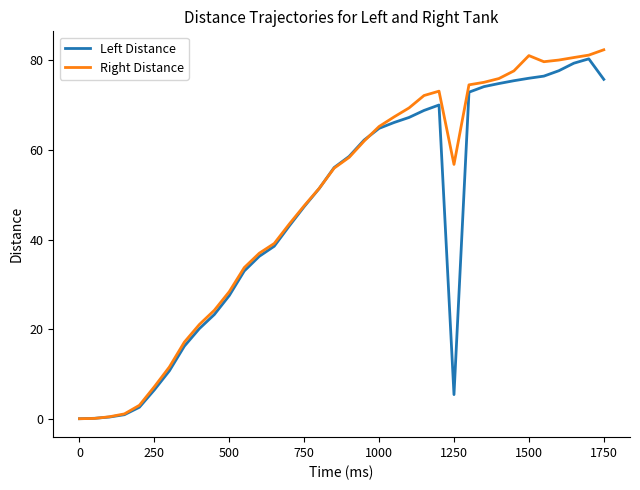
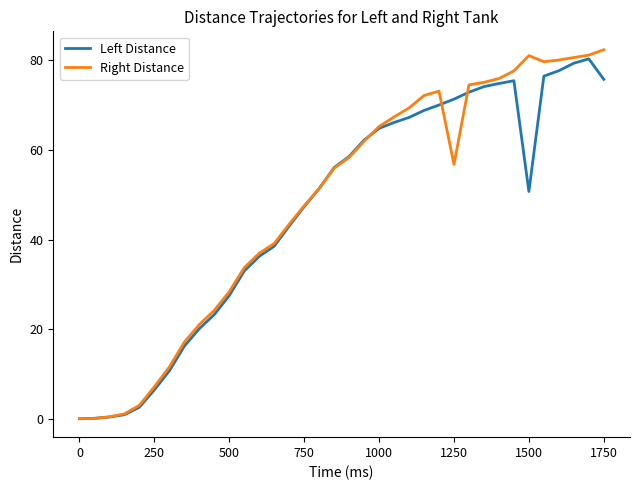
  {
    "Left Distance": {
      "250": 6,
      "500": 28,
-     "1250": 5,
-     "1500": 76,
+     "1250": 71,
+     "1500": 51,
      "1750": 76
    },
    "Right Distance": {
      "250": 7,
      "500": 28,
      "1250": 57,
      "1500": 81,
      "1750": 82
    }
  }
